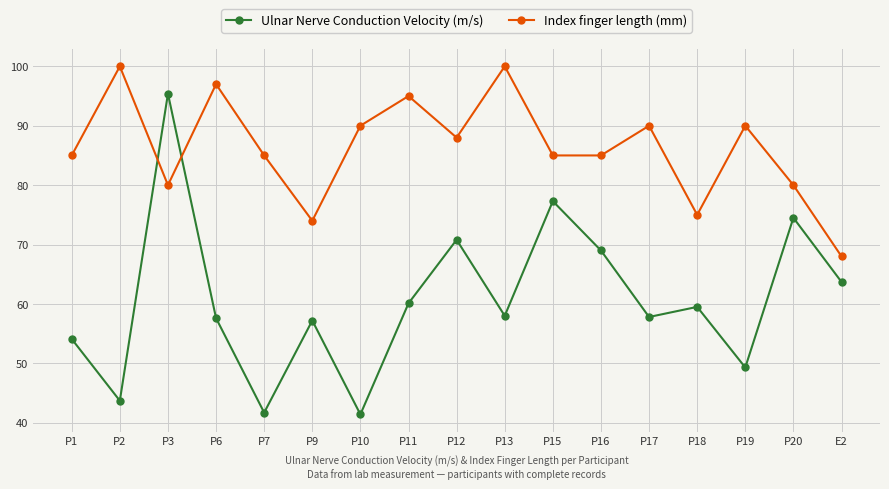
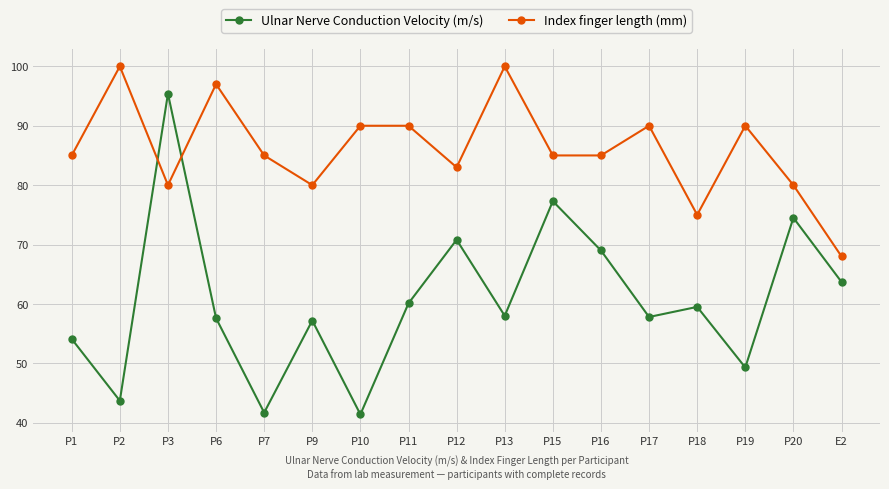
  {
    "Ulnar Nerve Conduction Velocity (m/s)": {
      "P1": 54,
      "P2": 44,
      "P3": 95,
      "P6": 58,
      "P7": 42,
      "P9": 57,
      "P10": 41,
      "P11": 60,
      "P12": 71,
      "P13": 58,
      "P15": 77,
      "P16": 69,
      "P17": 58,
      "P18": 60,
      "P19": 49,
      "P20": 75,
      "E2": 64
    },
    "Index finger length (mm)": {
      "P1": 85,
      "P2": 100,
      "P3": 80,
      "P6": 97,
      "P7": 85,
-     "P9": 74,
+     "P9": 80,
      "P10": 90,
-     "P11": 95,
-     "P12": 88,
+     "P11": 90,
+     "P12": 83,
      "P13": 100,
      "P15": 85,
      "P16": 85,
      "P17": 90,
      "P18": 75,
      "P19": 90,
      "P20": 80,
      "E2": 68
    }
  }
